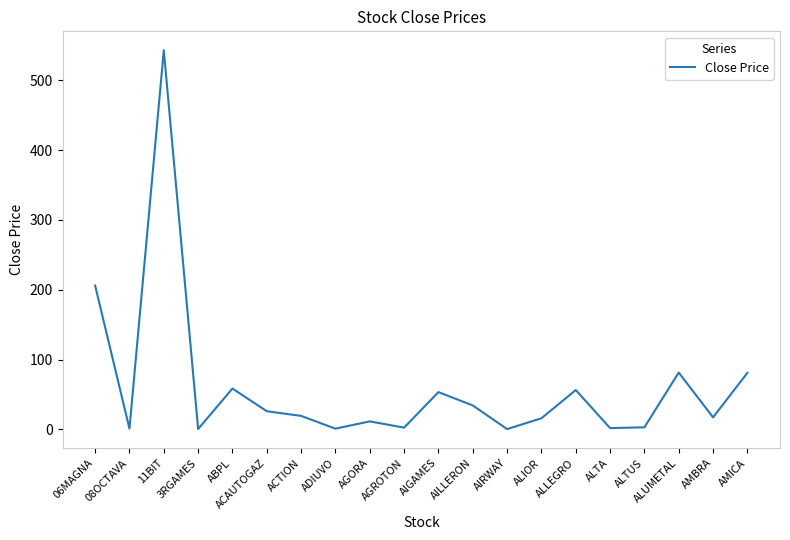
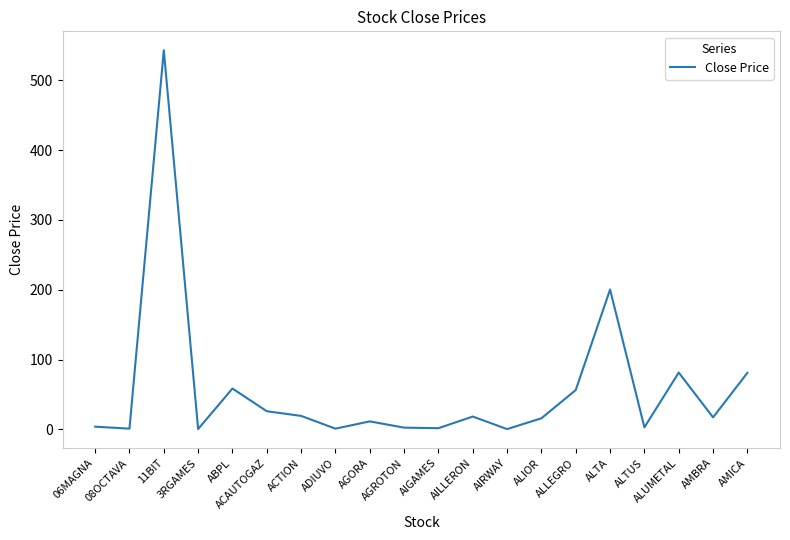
  {
-   "06MAGNA": 210,
+   "06MAGNA": 0,
    "08OCTAVA": 0,
    "11BIT": 540,
    "3RGAMES": 0,
    "ABPL": 60,
    "ACAUTOGAZ": 30,
    "ACTION": 20,
    "ADIUVO": 0,
    "AGORA": 10,
    "AGROTON": 0,
-   "AIGAMES": 50,
-   "AILLERON": 30,
+   "AIGAMES": 0,
+   "AILLERON": 20,
    "AIRWAY": 0,
    "ALIOR": 20,
    "ALLEGRO": 60,
-   "ALTA": 0,
+   "ALTA": 200,
    "ALTUS": 0,
    "ALUMETAL": 80,
    "AMBRA": 20,
    "AMICA": 80
  }
